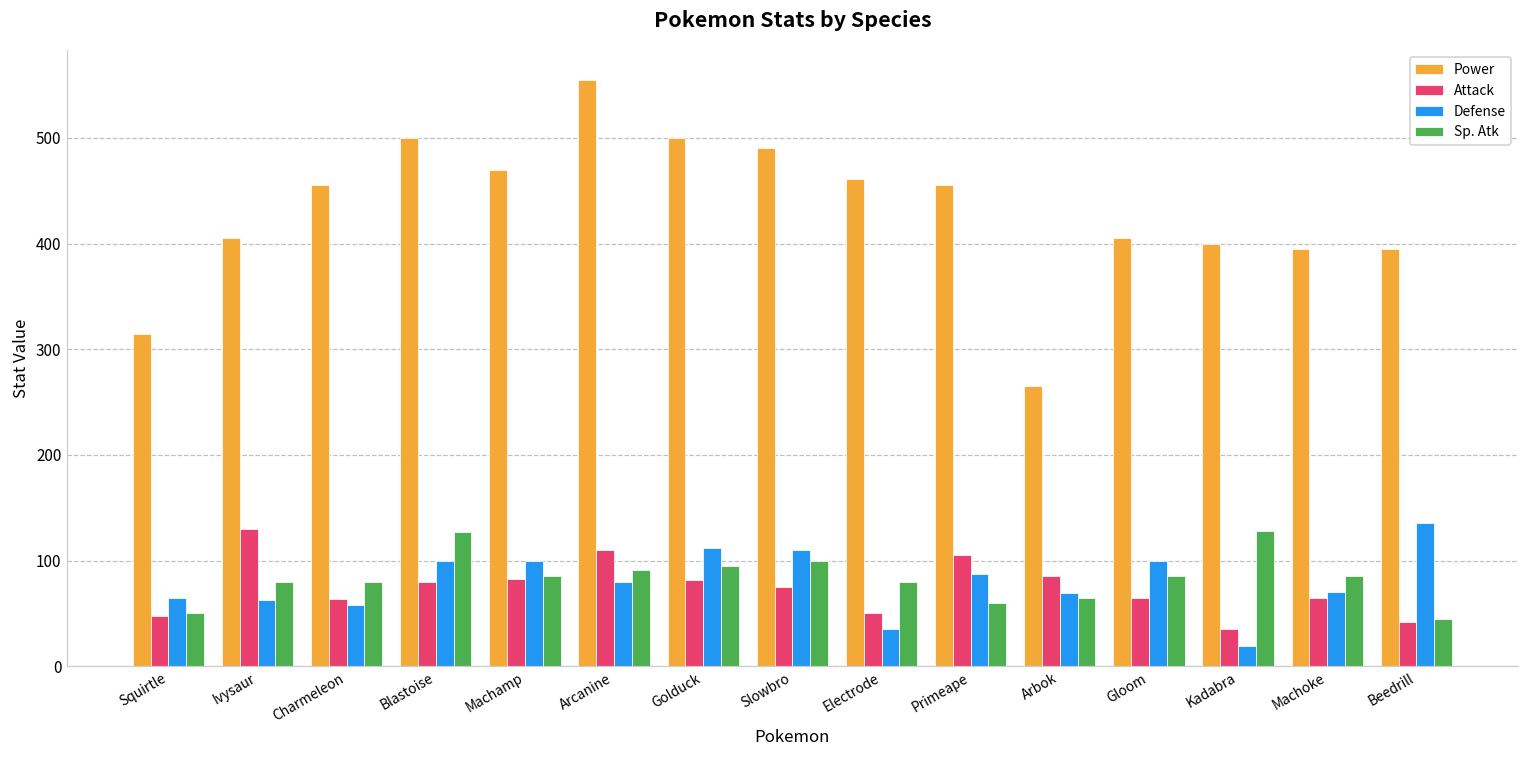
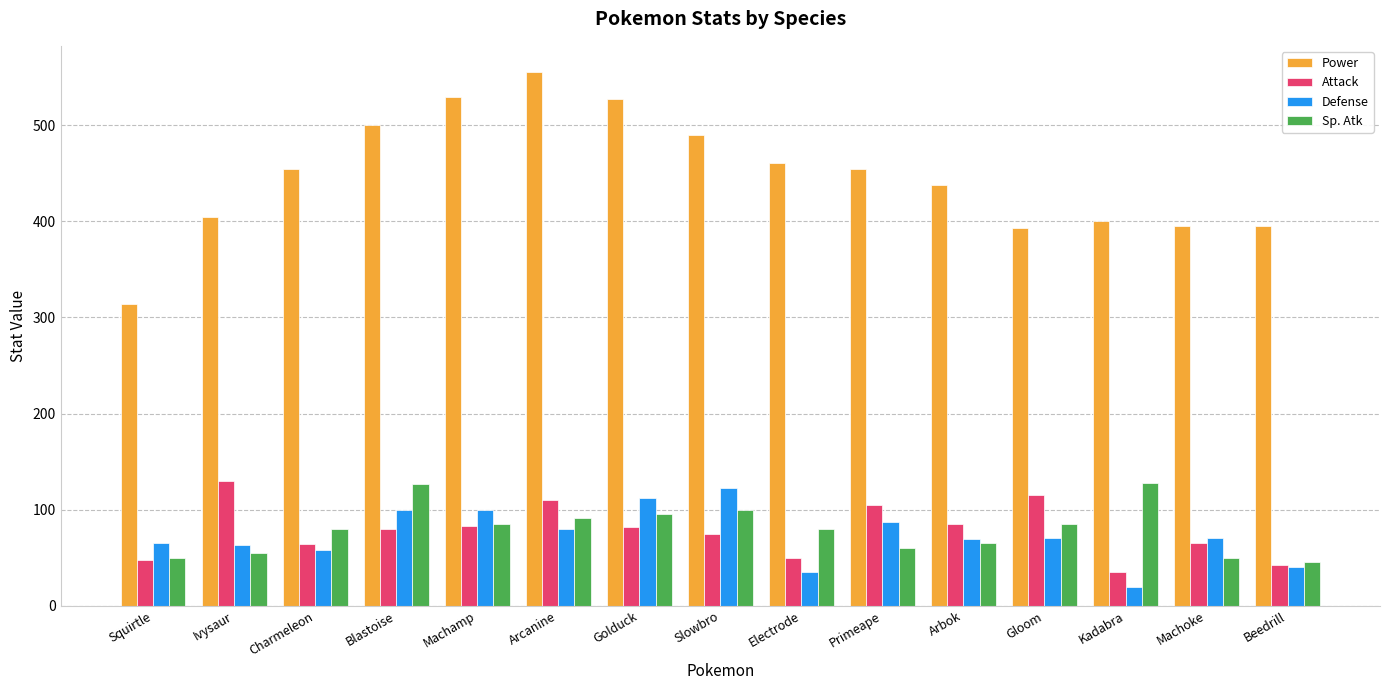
  {
    "Power": {
      "Squirtle": 310,
      "Ivysaur": 410,
      "Charmeleon": 460,
      "Blastoise": 500,
-     "Machamp": 470,
+     "Machamp": 530,
      "Arcanine": 560,
-     "Golduck": 500,
+     "Golduck": 530,
      "Slowbro": 490,
      "Electrode": 460,
      "Primeape": 460,
-     "Arbok": 270,
-     "Gloom": 410,
+     "Arbok": 440,
+     "Gloom": 390,
      "Kadabra": 400,
      "Machoke": 400,
      "Beedrill": 400
    },
    "Attack": {
      "Squirtle": 50,
      "Ivysaur": 130,
      "Charmeleon": 60,
      "Blastoise": 80,
      "Machamp": 80,
      "Arcanine": 110,
      "Golduck": 80,
      "Slowbro": 80,
      "Electrode": 50,
      "Primeape": 110,
      "Arbok": 90,
-     "Gloom": 70,
+     "Gloom": 120,
      "Kadabra": 40,
      "Machoke": 70,
      "Beedrill": 40
    },
    "Defense": {
      "Squirtle": 70,
      "Ivysaur": 60,
      "Charmeleon": 60,
      "Blastoise": 100,
      "Machamp": 100,
      "Arcanine": 80,
      "Golduck": 110,
-     "Slowbro": 110,
+     "Slowbro": 120,
      "Electrode": 40,
      "Primeape": 90,
      "Arbok": 70,
-     "Gloom": 100,
+     "Gloom": 70,
      "Kadabra": 20,
      "Machoke": 70,
-     "Beedrill": 140
+     "Beedrill": 40
    },
    "Sp. Atk": {
      "Squirtle": 50,
-     "Ivysaur": 80,
+     "Ivysaur": 60,
      "Charmeleon": 80,
      "Blastoise": 130,
      "Machamp": 90,
      "Arcanine": 90,
      "Golduck": 100,
      "Slowbro": 100,
      "Electrode": 80,
      "Primeape": 60,
      "Arbok": 70,
      "Gloom": 90,
      "Kadabra": 130,
-     "Machoke": 90,
+     "Machoke": 50,
      "Beedrill": 50
    }
  }
